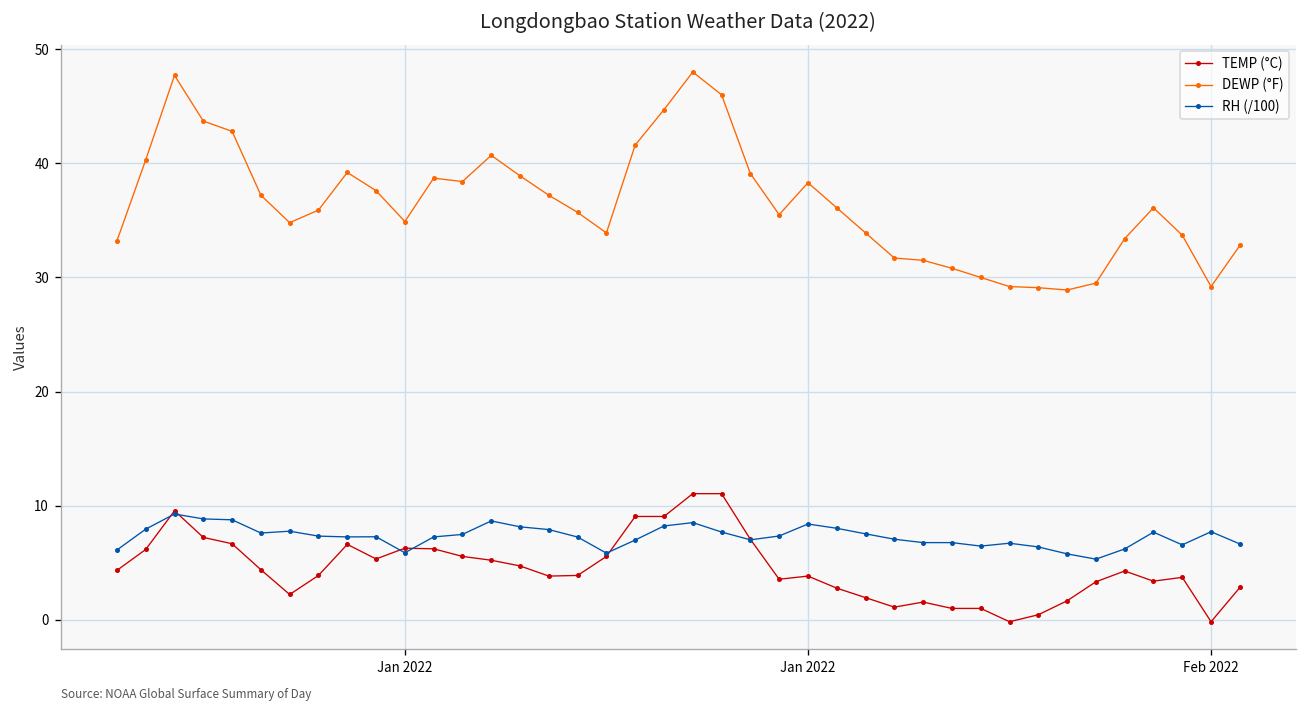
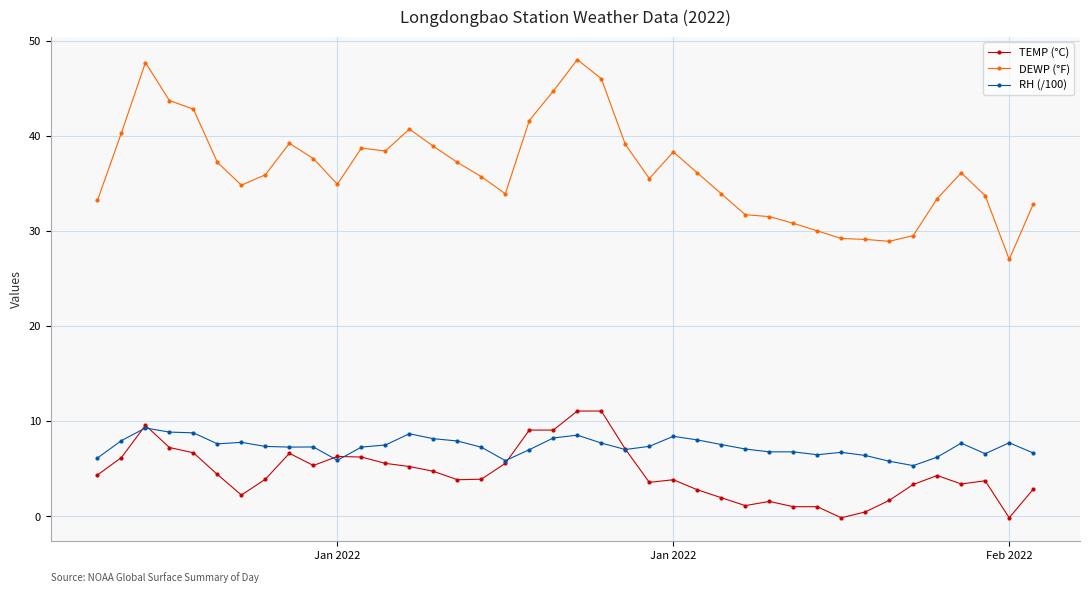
  {
    "TEMP (°C)": {
      "Feb 2022": 0
    },
    "DEWP (°F)": {
-     "Feb 2022": 29
+     "Feb 2022": 27
    },
    "RH (/100)": {
      "Feb 2022": 8
    }
  }
